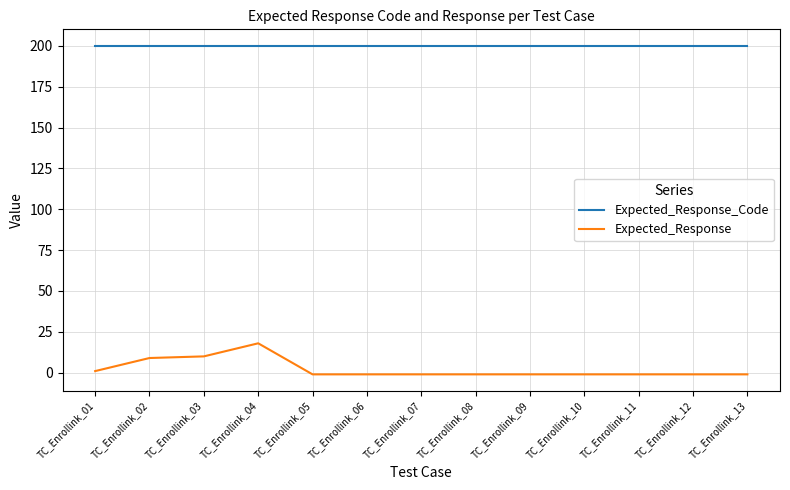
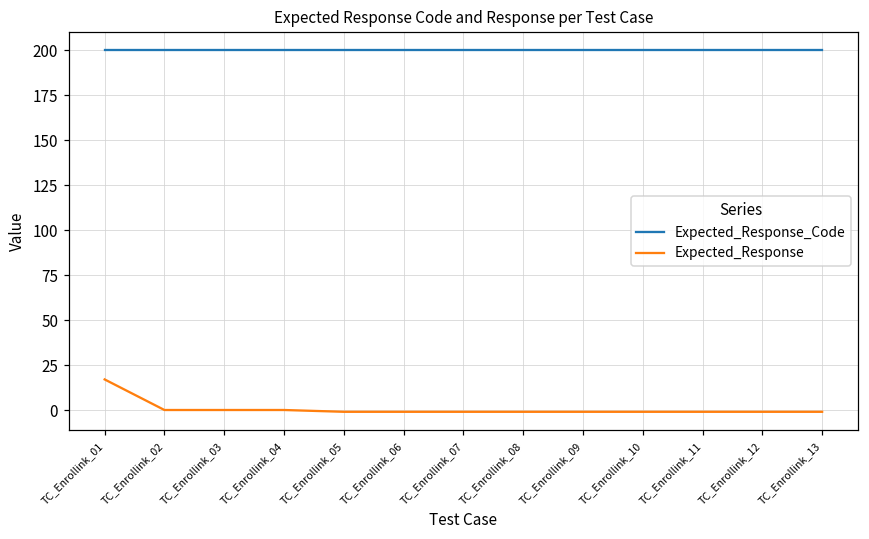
  {
    "Expected_Response_Code": {
      "TC_Enrollink_01": 200,
      "TC_Enrollink_02": 200,
      "TC_Enrollink_03": 200,
      "TC_Enrollink_04": 200,
      "TC_Enrollink_05": 200,
      "TC_Enrollink_06": 200,
      "TC_Enrollink_07": 200,
      "TC_Enrollink_08": 200,
      "TC_Enrollink_09": 200,
      "TC_Enrollink_10": 200,
      "TC_Enrollink_11": 200,
      "TC_Enrollink_12": 200,
      "TC_Enrollink_13": 200
    },
    "Expected_Response": {
-     "TC_Enrollink_01": 1,
-     "TC_Enrollink_02": 9,
-     "TC_Enrollink_03": 10,
-     "TC_Enrollink_04": 18,
+     "TC_Enrollink_01": 17,
+     "TC_Enrollink_02": 0,
+     "TC_Enrollink_03": 0,
+     "TC_Enrollink_04": 0,
      "TC_Enrollink_05": -1,
      "TC_Enrollink_06": -1,
      "TC_Enrollink_07": -1,
      "TC_Enrollink_08": -1,
      "TC_Enrollink_09": -1,
      "TC_Enrollink_10": -1,
      "TC_Enrollink_11": -1,
      "TC_Enrollink_12": -1,
      "TC_Enrollink_13": -1
    }
  }
